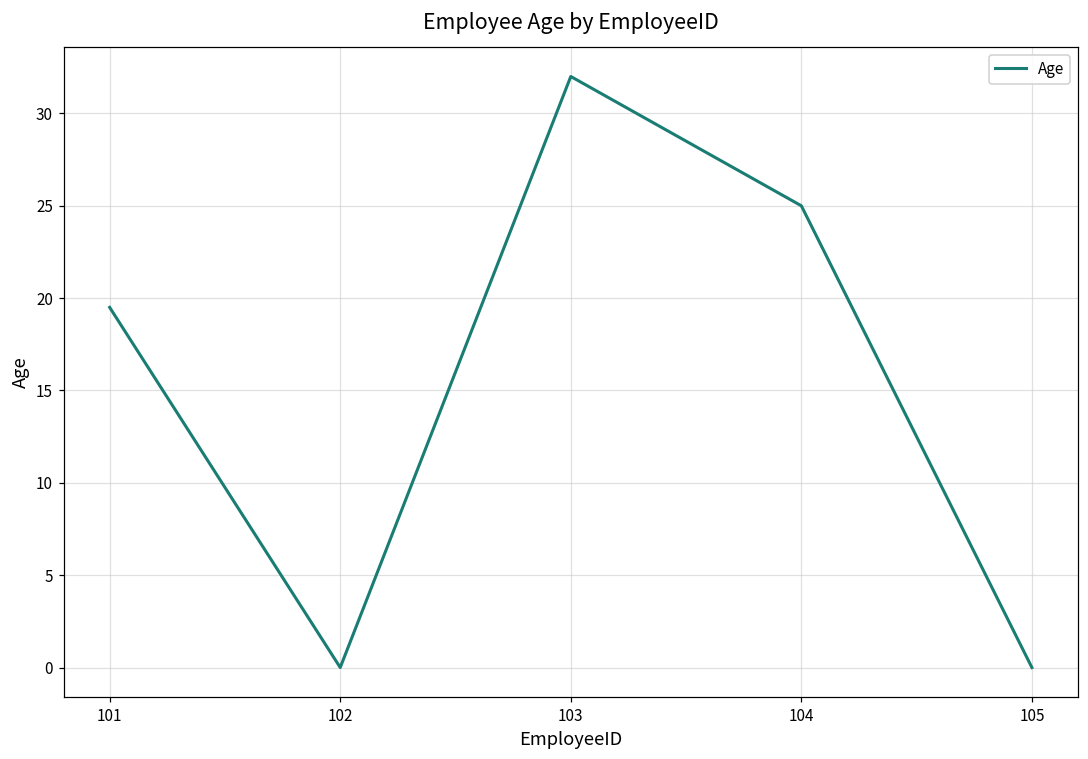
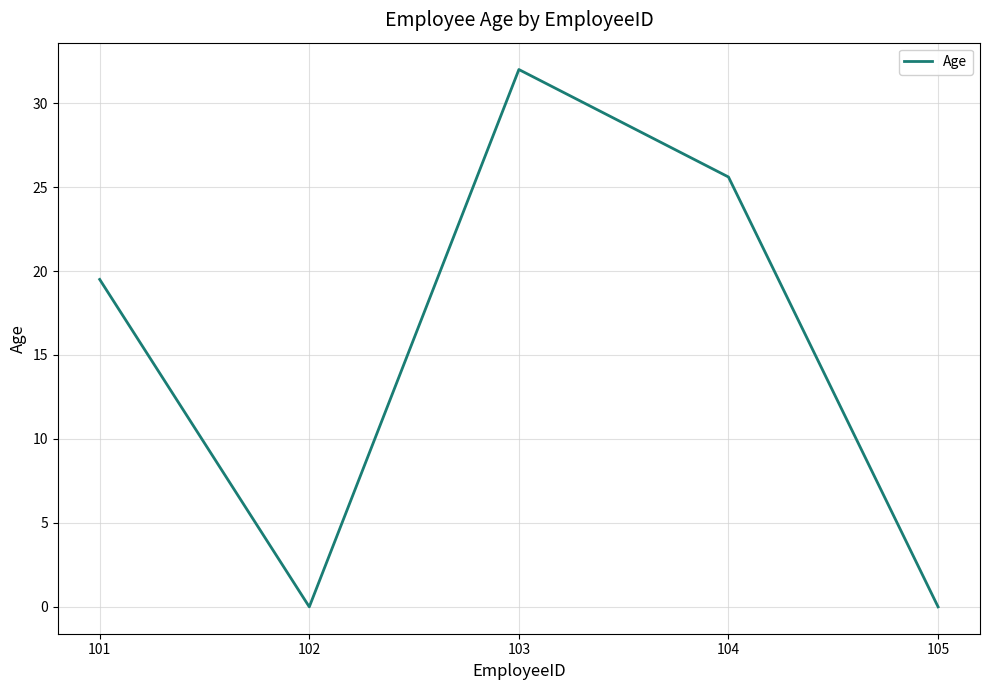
  {
    "101": 19.5,
    "102": 0.0,
    "103": 32.0,
-   "104": 25.0,
+   "104": 25.6,
    "105": 0.0
  }
